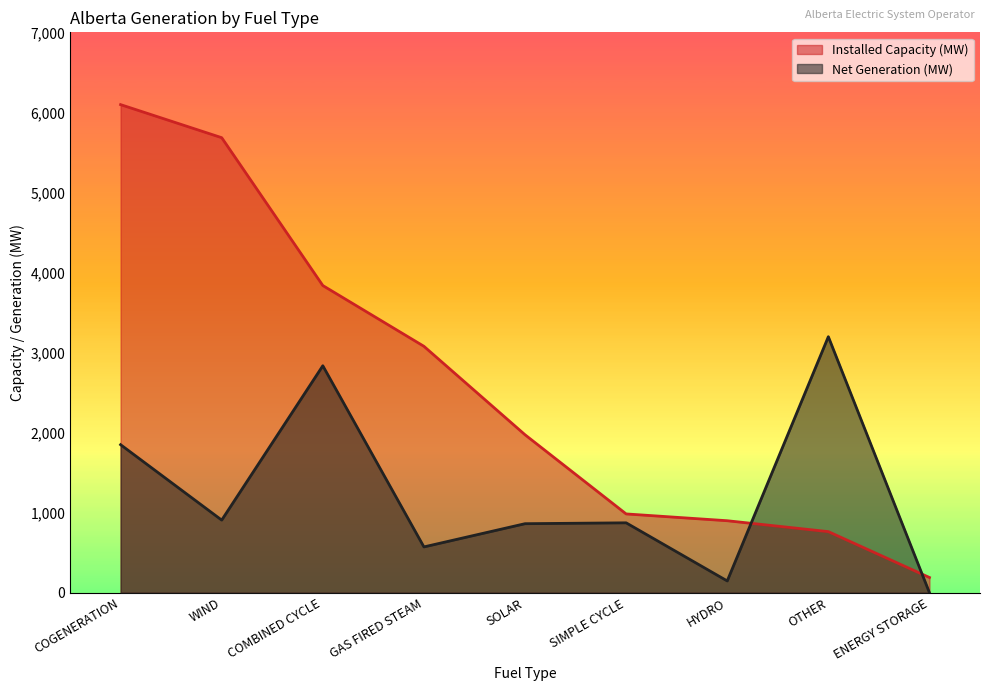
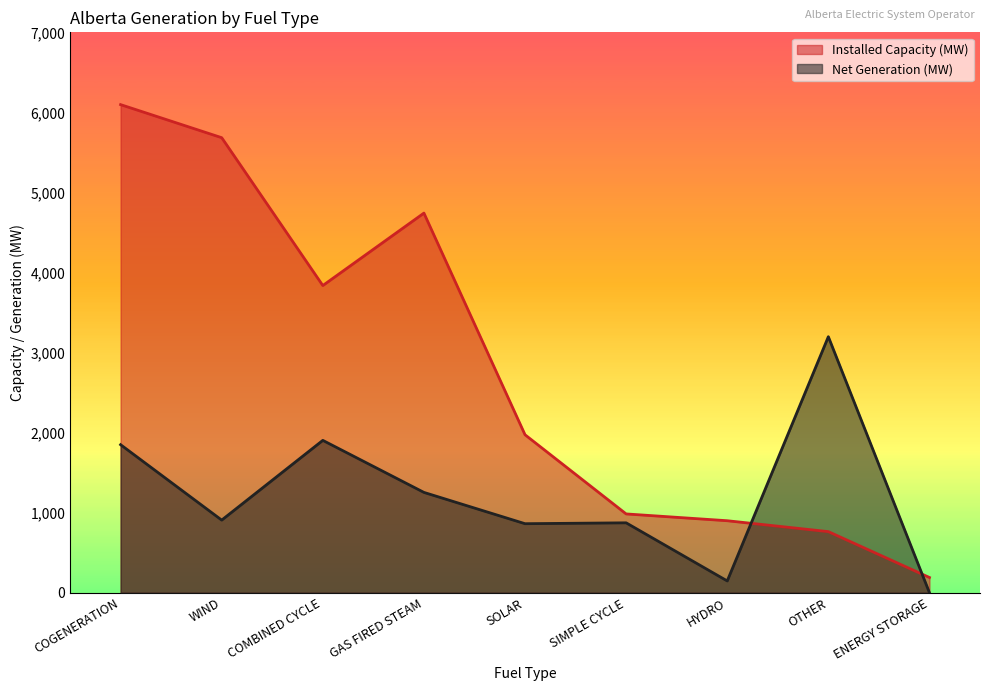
  {
    "Installed Capacity (MW)": {
      "COGENERATION": "6,100",
      "WIND": "5,700",
      "COMBINED CYCLE": "3,800",
-     "GAS FIRED STEAM": "3,100",
+     "GAS FIRED STEAM": "4,700",
      "SOLAR": "2,000",
      "SIMPLE CYCLE": "1,000",
      "HYDRO": "900",
      "OTHER": "800",
      "ENERGY STORAGE": "200"
    },
    "Net Generation (MW)": {
      "COGENERATION": "1,800",
      "WIND": "900",
-     "COMBINED CYCLE": "2,800",
-     "GAS FIRED STEAM": "600",
+     "COMBINED CYCLE": "1,900",
+     "GAS FIRED STEAM": "1,300",
      "SOLAR": "900",
      "SIMPLE CYCLE": "900",
      "HYDRO": "100",
      "OTHER": "3,200",
      "ENERGY STORAGE": "0"
    }
  }
